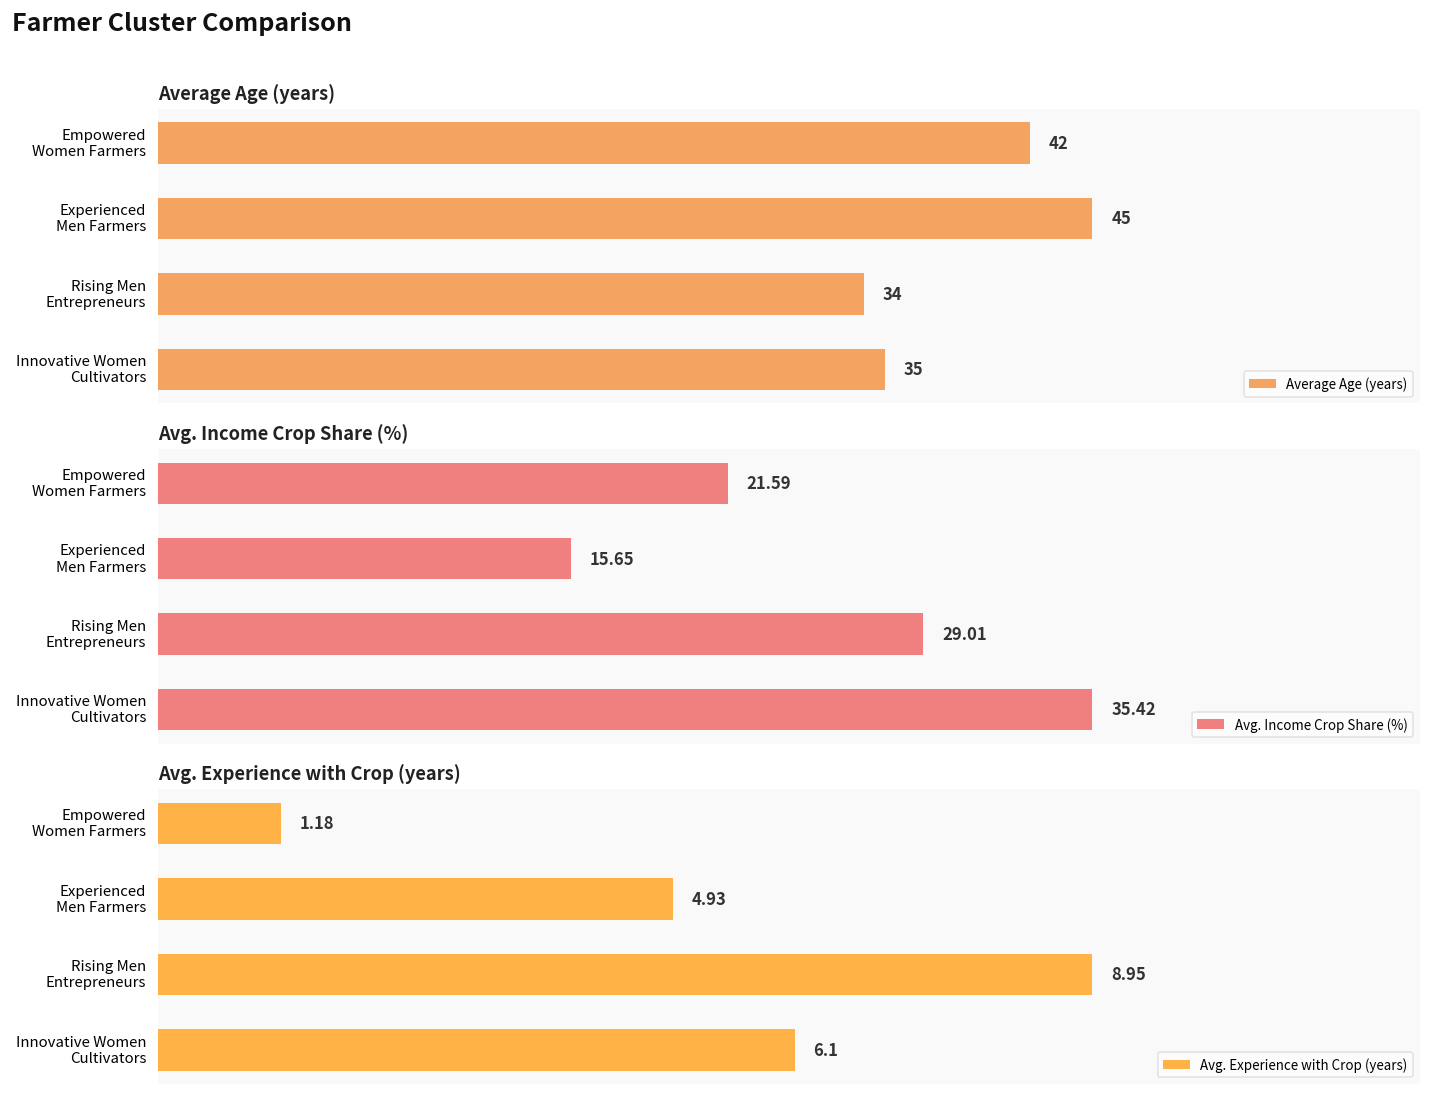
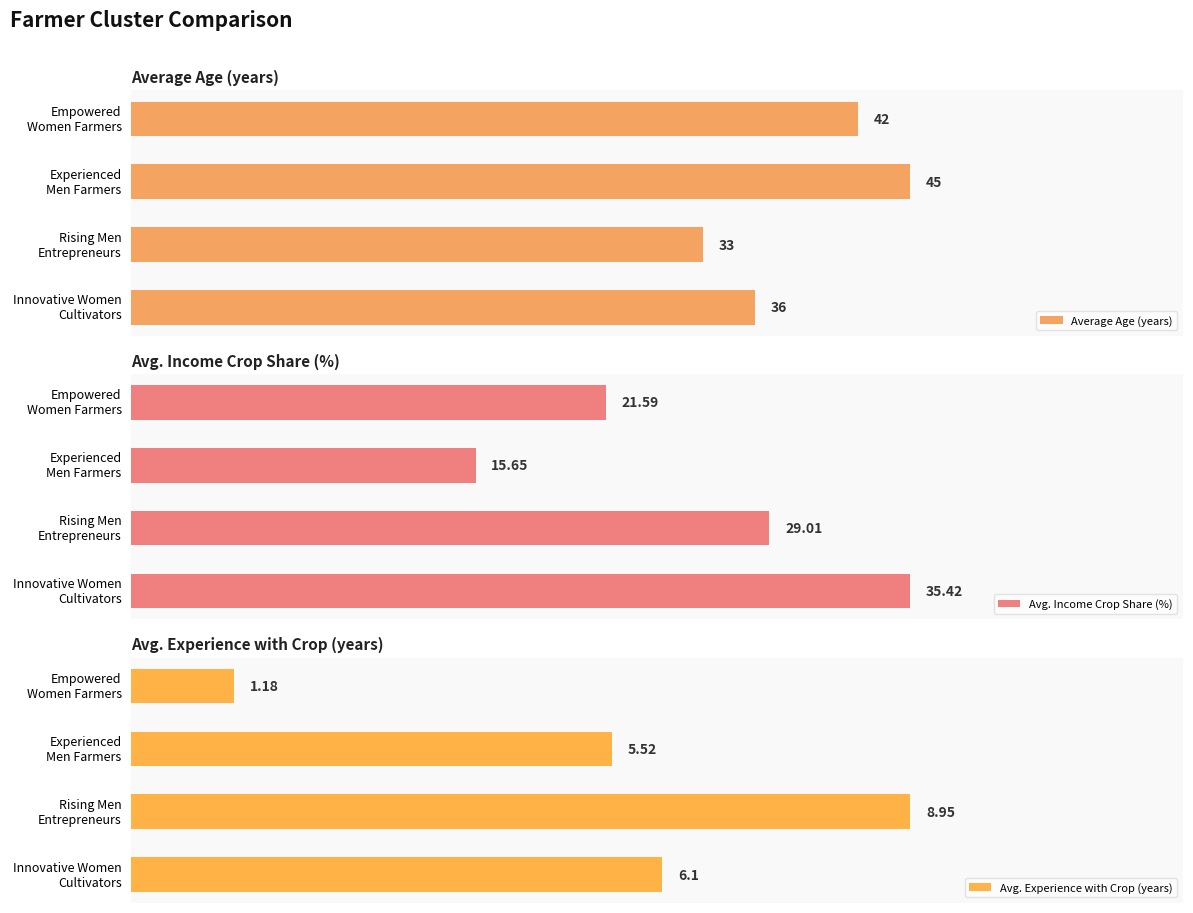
  {
    "Average Age (years)": {
      "Empowered Women Farmers": 42,
      "Experienced Men Farmers": 45,
-     "Rising Men Entrepreneurs": 34,
-     "Innovative Women Cultivators": 35
+     "Rising Men Entrepreneurs": 33,
+     "Innovative Women Cultivators": 36
    },
    "Avg. Income Crop Share (%)": {
      "Empowered Women Farmers": 21.59,
      "Experienced Men Farmers": 15.65,
      "Rising Men Entrepreneurs": 29.01,
      "Innovative Women Cultivators": 35.42
    },
    "Avg. Experience with Crop (years)": {
      "Empowered Women Farmers": 1.18,
-     "Experienced Men Farmers": 4.93,
+     "Experienced Men Farmers": 5.52,
      "Rising Men Entrepreneurs": 8.95,
      "Innovative Women Cultivators": 6.1
    }
  }
